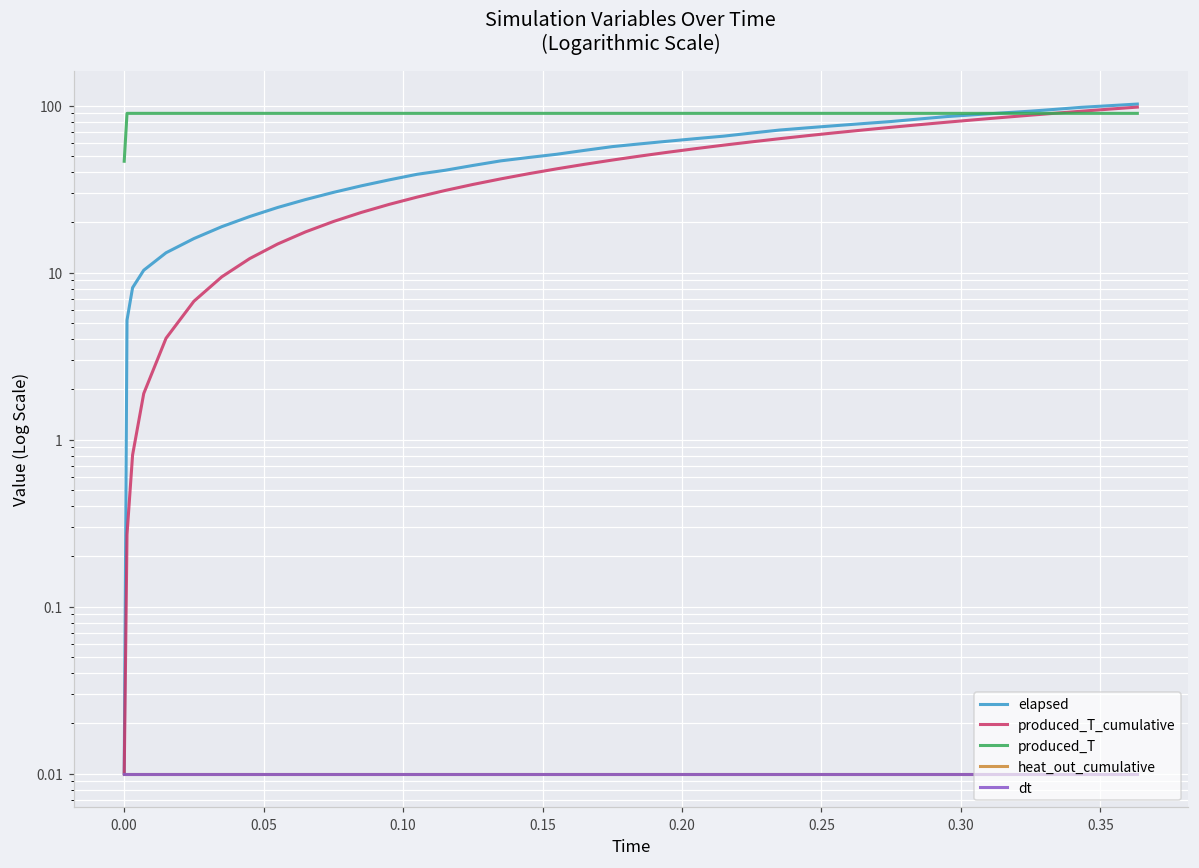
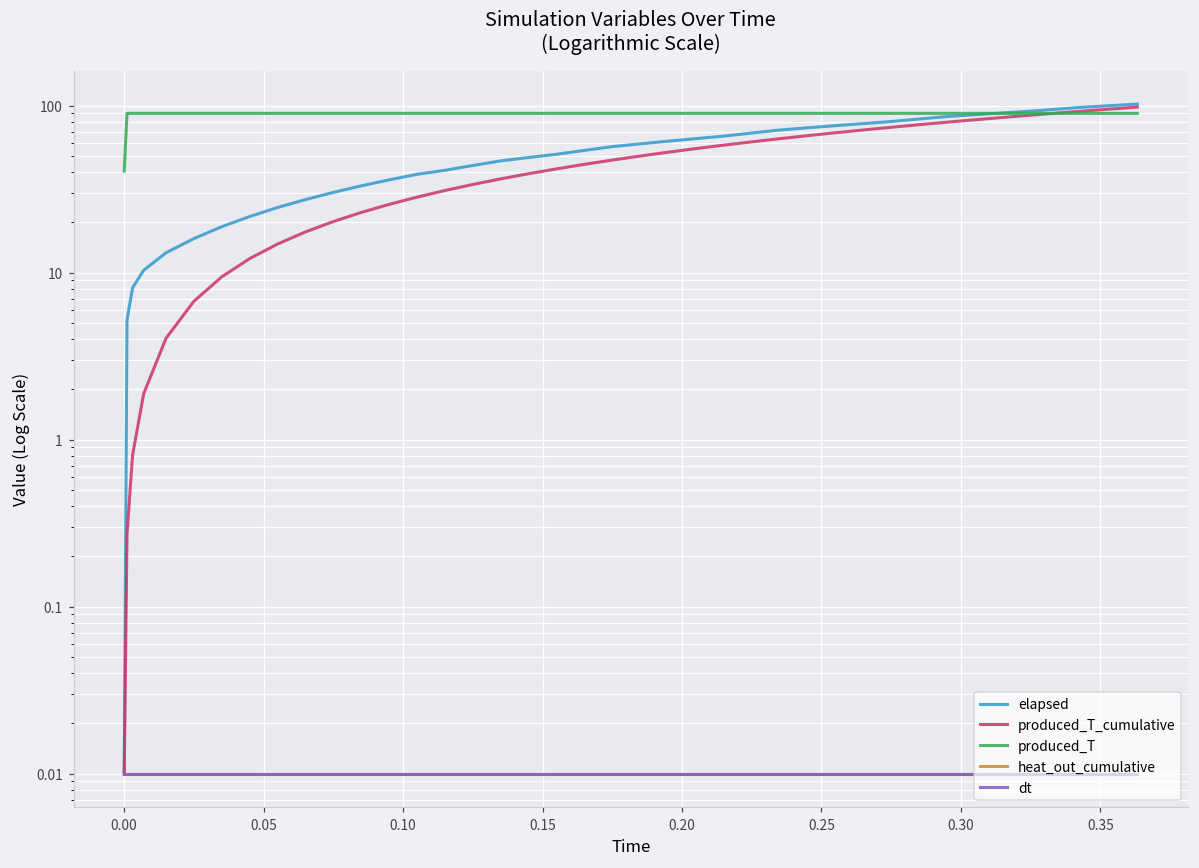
  {
    "produced_T": {
-     "0.00": 47
+     "0.00": 41
    }
  }
